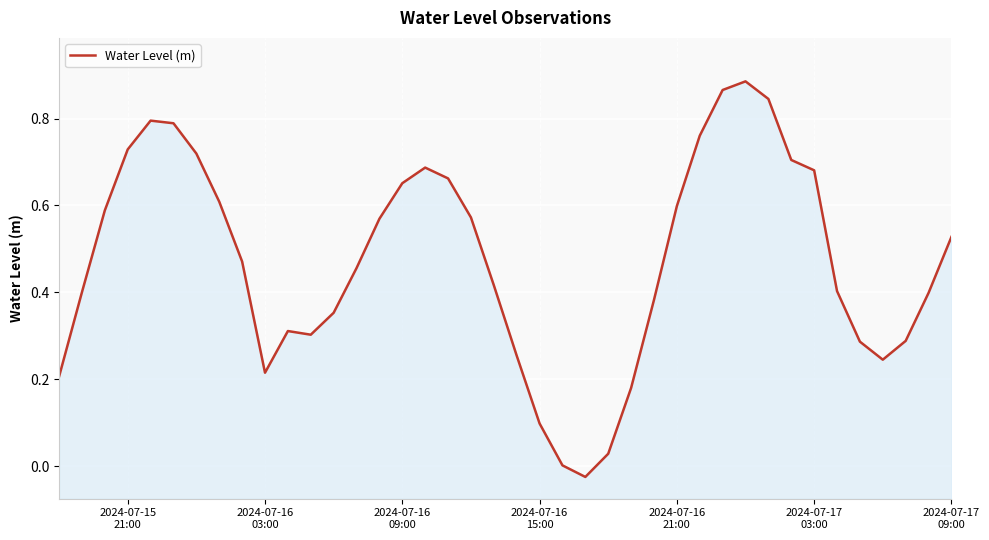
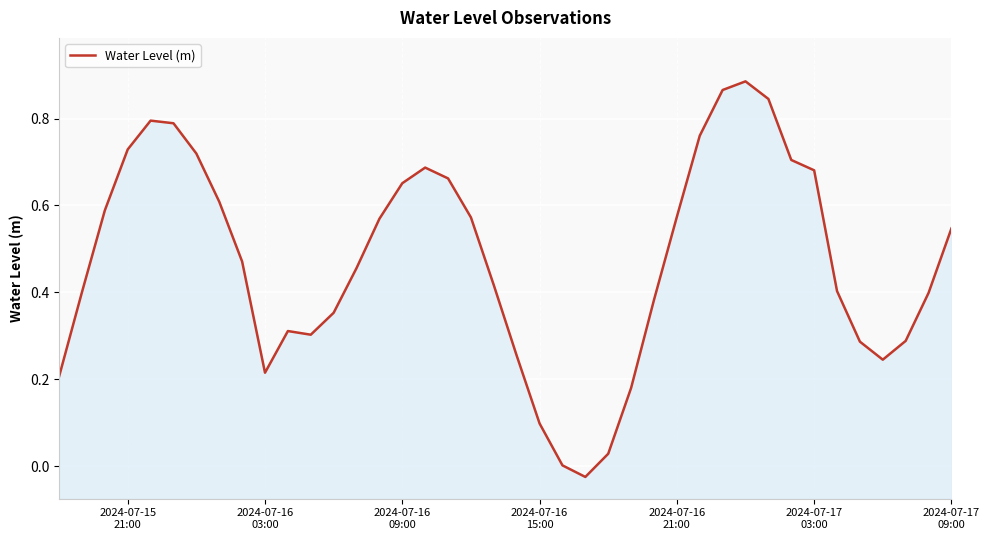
  {
    "2024-07-15 21:00": 0.73,
    "2024-07-16 03:00": 0.22,
    "2024-07-16 09:00": 0.65,
    "2024-07-16 15:00": 0.10,
-   "2024-07-16 21:00": 0.60,
+   "2024-07-16 21:00": 0.57,
    "2024-07-17 03:00": 0.68,
-   "2024-07-17 09:00": 0.53
+   "2024-07-17 09:00": 0.55
  }
